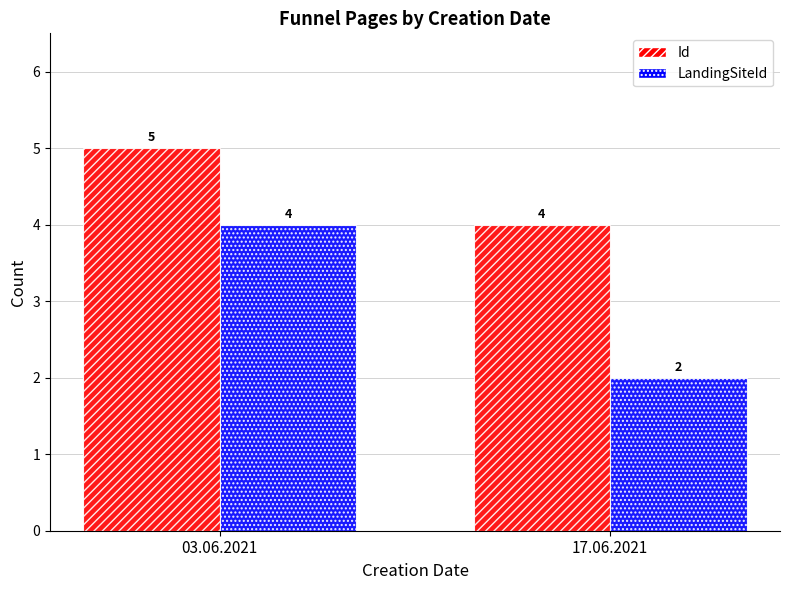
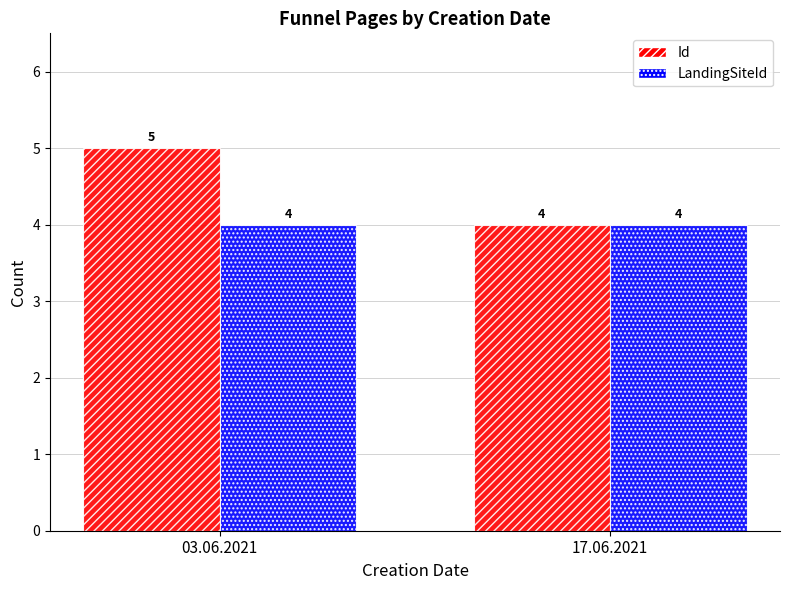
  {
    "Id": {
      "03.06.2021": 5,
      "17.06.2021": 4
    },
    "LandingSiteId": {
      "03.06.2021": 4,
-     "17.06.2021": 2
+     "17.06.2021": 4
    }
  }
